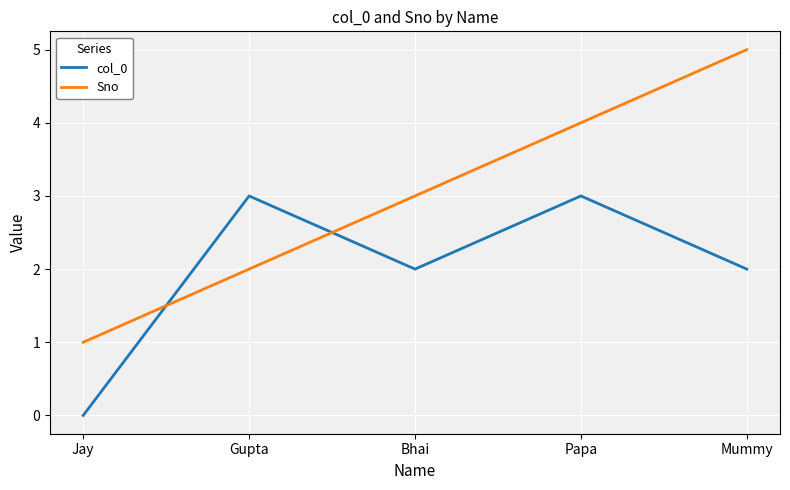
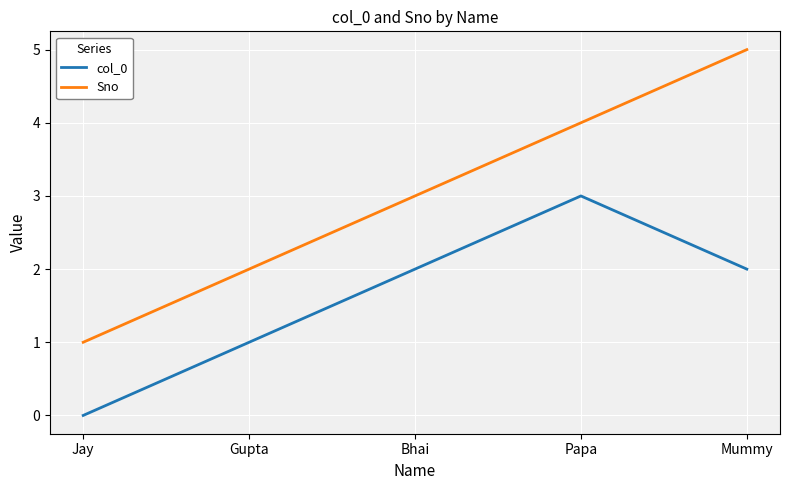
  {
    "col_0": {
      "Jay": 0,
-     "Gupta": 3,
+     "Gupta": 1,
      "Bhai": 2,
      "Papa": 3,
      "Mummy": 2
    },
    "Sno": {
      "Jay": 1,
      "Gupta": 2,
      "Bhai": 3,
      "Papa": 4,
      "Mummy": 5
    }
  }
